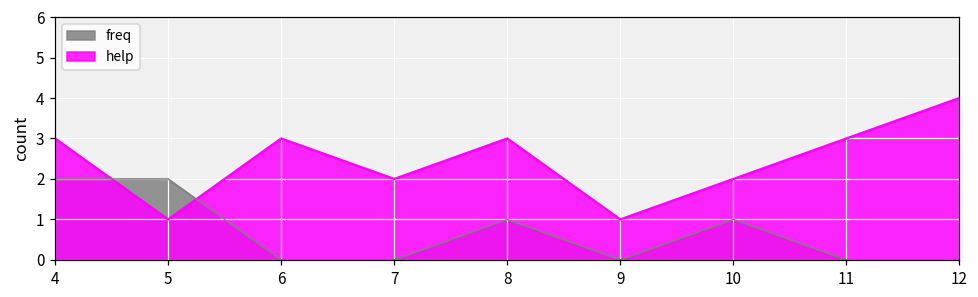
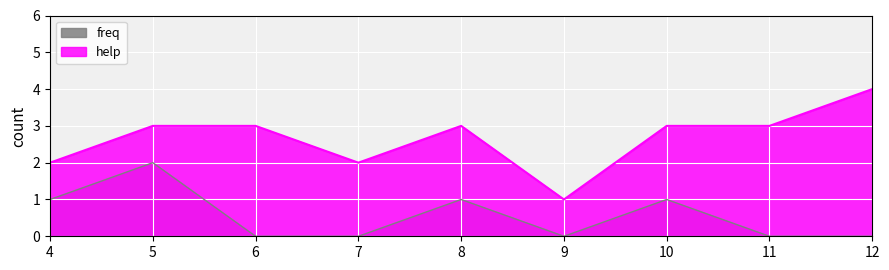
  {
    "freq": {
-     "4": 2,
+     "4": 1,
      "5": 2,
      "6": 0,
      "7": 0,
      "8": 1,
      "9": 0,
      "10": 1,
      "11": 0,
      "12": 0
    },
    "help": {
-     "4": 3,
-     "5": 1,
+     "4": 2,
+     "5": 3,
      "6": 3,
      "7": 2,
      "8": 3,
      "9": 1,
-     "10": 2,
+     "10": 3,
      "11": 3,
      "12": 4
    }
  }
